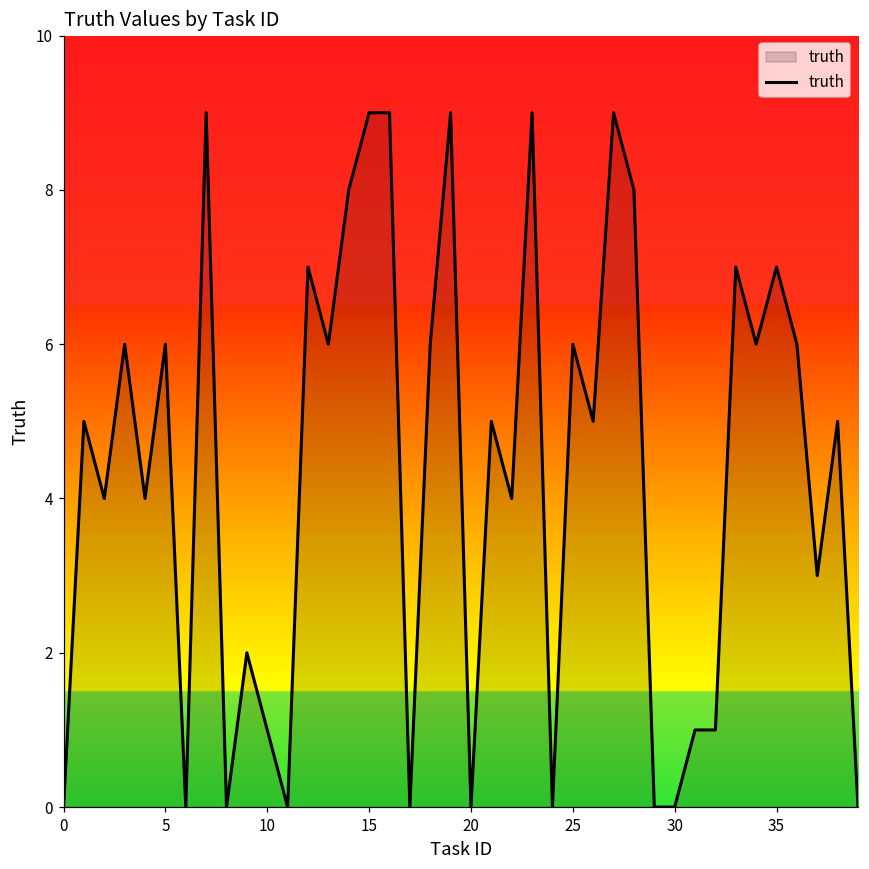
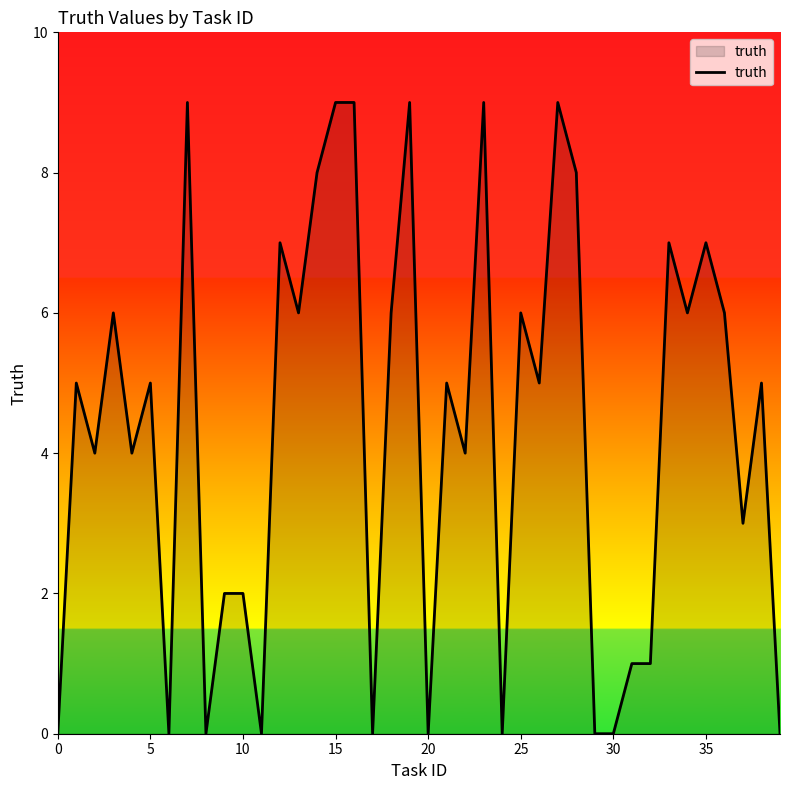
  {
    "0": 0,
-   "5": 6,
-   "10": 1,
+   "5": 5,
+   "10": 2,
    "15": 9,
    "20": 0,
    "25": 6,
    "30": 0,
    "35": 7
  }
